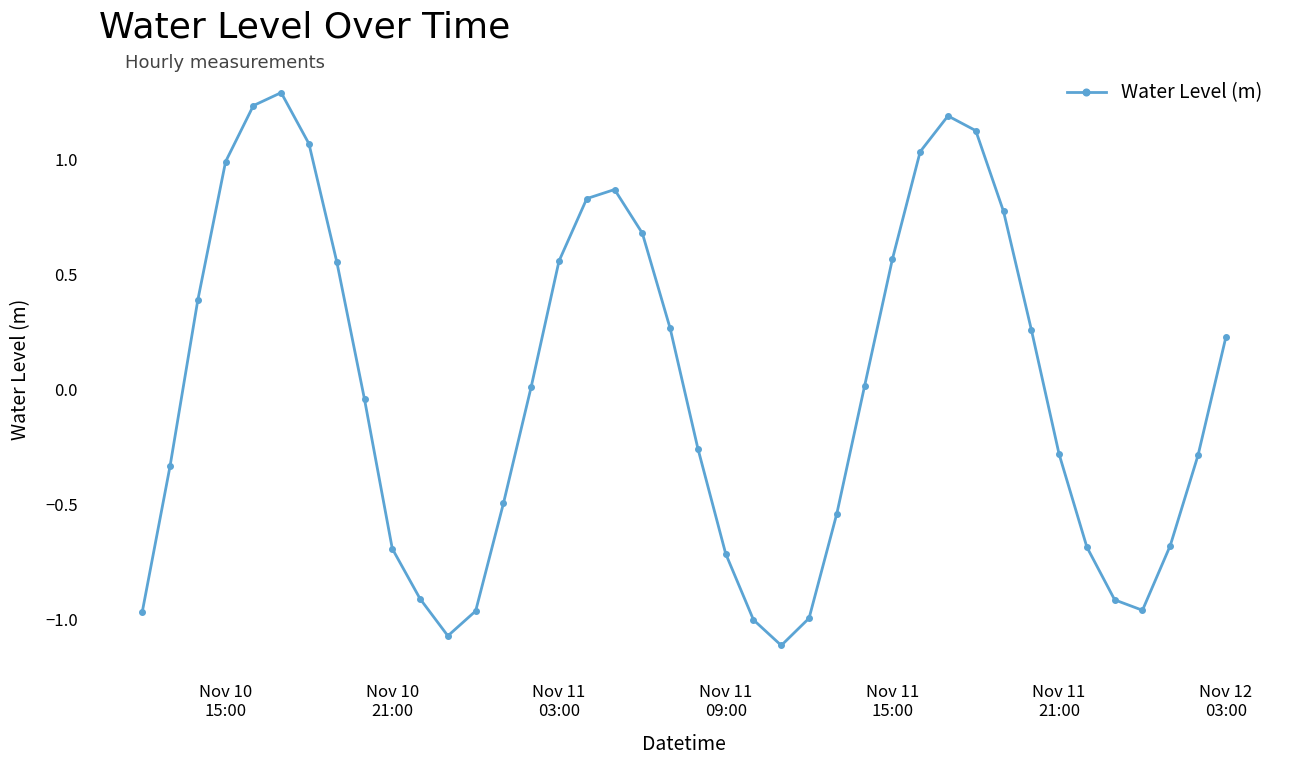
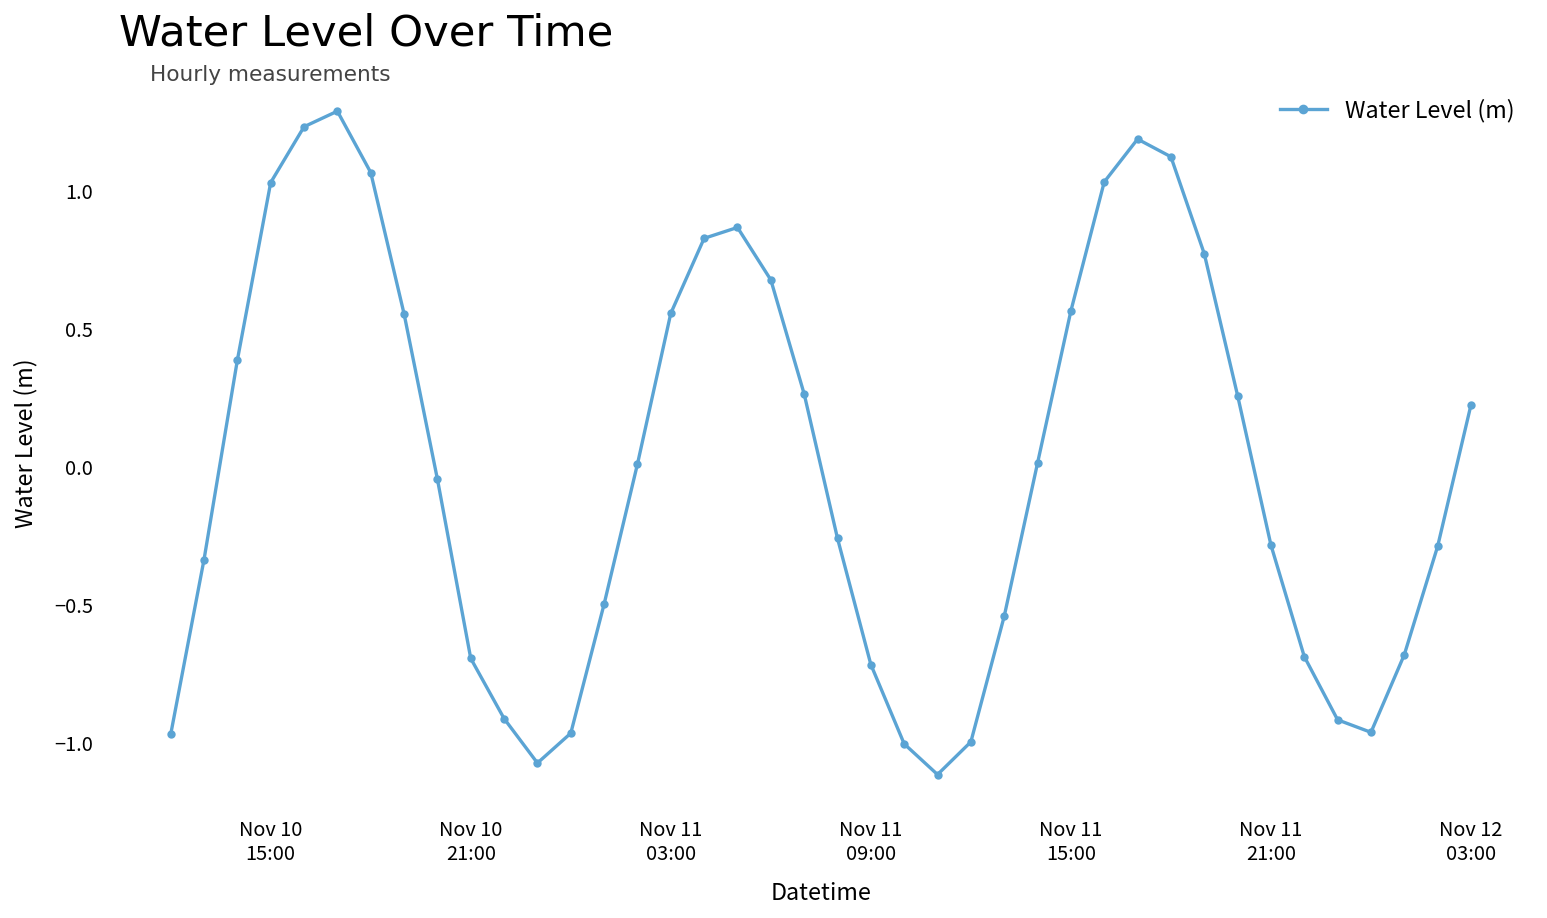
  {
-   "Nov 10 15:00": 0.99,
+   "Nov 10 15:00": 1.03,
    "Nov 10 21:00": -0.69,
    "Nov 11 03:00": 0.56,
    "Nov 11 09:00": -0.72,
    "Nov 11 15:00": 0.57,
    "Nov 11 21:00": -0.28,
    "Nov 12 03:00": 0.23
  }
